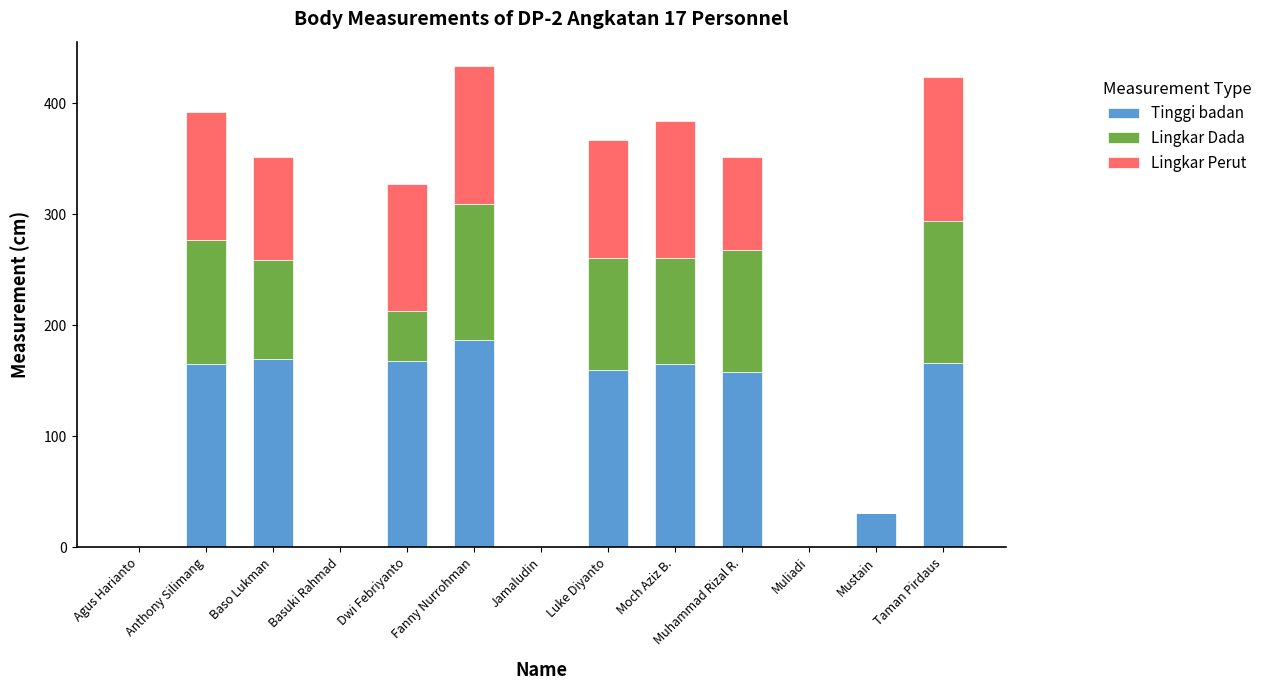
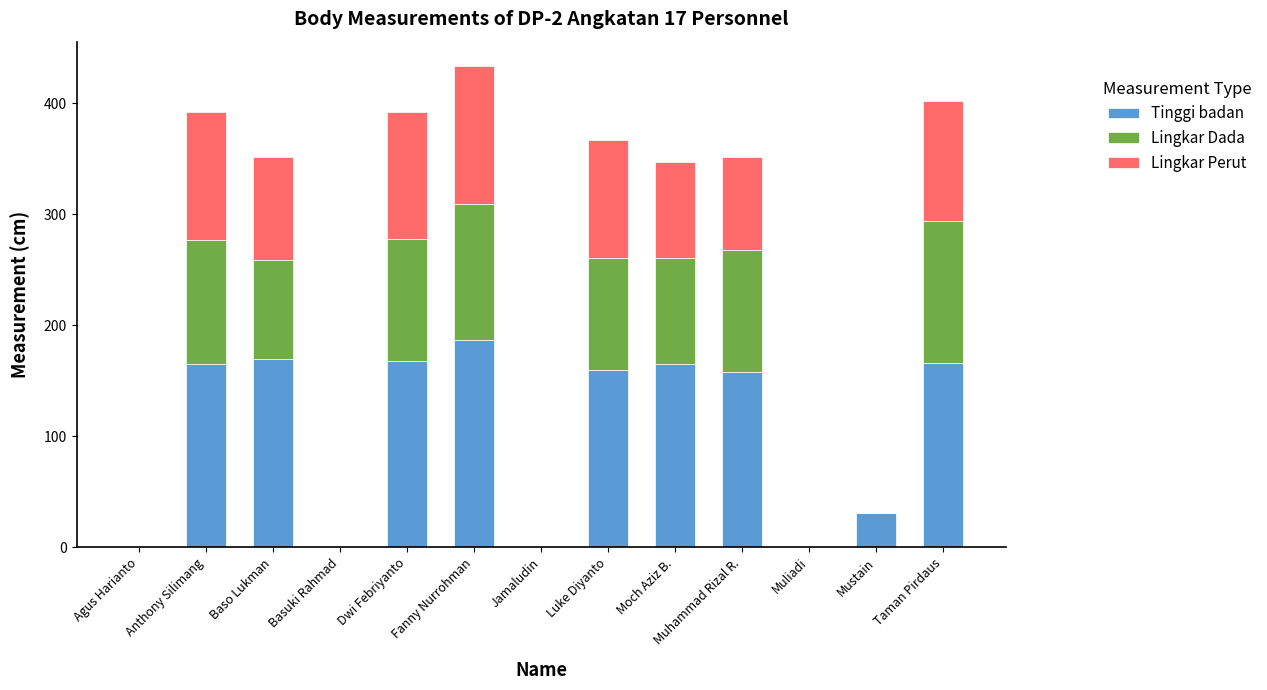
  {
    "Tinggi badan": {
      "Agus Harianto": 0,
      "Anthony Silimang": 165,
      "Baso Lukman": 170,
      "Basuki Rahmad": 0,
      "Dwi Febriyanto": 168,
      "Fanny Nurrohman": 187,
      "Jamaludin": 0,
      "Luke Diyanto": 160,
      "Moch Aziz B.": 165,
      "Muhammad Rizal R.": 158,
      "Muliadi": 0,
      "Mustain": 31,
      "Taman Pirdaus": 166
    },
    "Lingkar Dada": {
      "Agus Harianto": 0,
      "Anthony Silimang": 112,
      "Baso Lukman": 89,
      "Basuki Rahmad": 0,
-     "Dwi Febriyanto": 45,
+     "Dwi Febriyanto": 110,
      "Fanny Nurrohman": 122,
      "Jamaludin": 0,
      "Luke Diyanto": 101,
      "Moch Aziz B.": 96,
      "Muhammad Rizal R.": 110,
      "Muliadi": 0,
      "Mustain": 0,
      "Taman Pirdaus": 128
    },
    "Lingkar Perut": {
      "Agus Harianto": 0,
      "Anthony Silimang": 115,
      "Baso Lukman": 93,
      "Basuki Rahmad": 0,
      "Dwi Febriyanto": 114,
      "Fanny Nurrohman": 125,
      "Jamaludin": 0,
      "Luke Diyanto": 106,
-     "Moch Aziz B.": 123,
+     "Moch Aziz B.": 86,
      "Muhammad Rizal R.": 84,
      "Muliadi": 0,
      "Mustain": 0,
-     "Taman Pirdaus": 130
+     "Taman Pirdaus": 108
    }
  }
